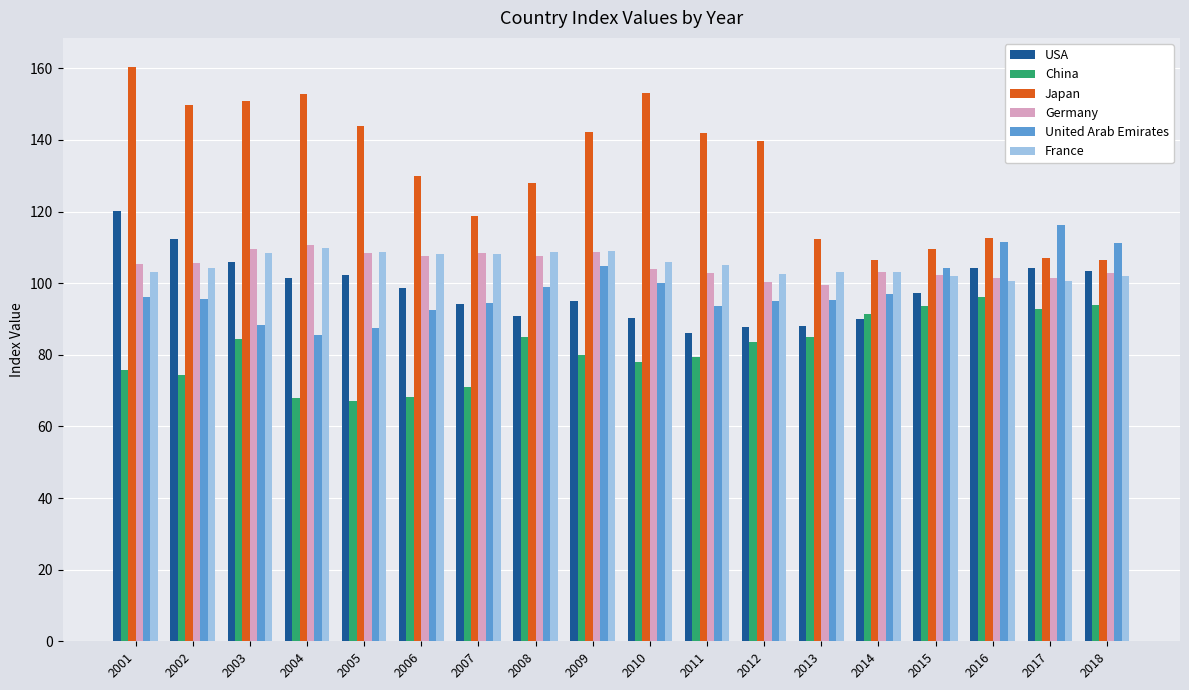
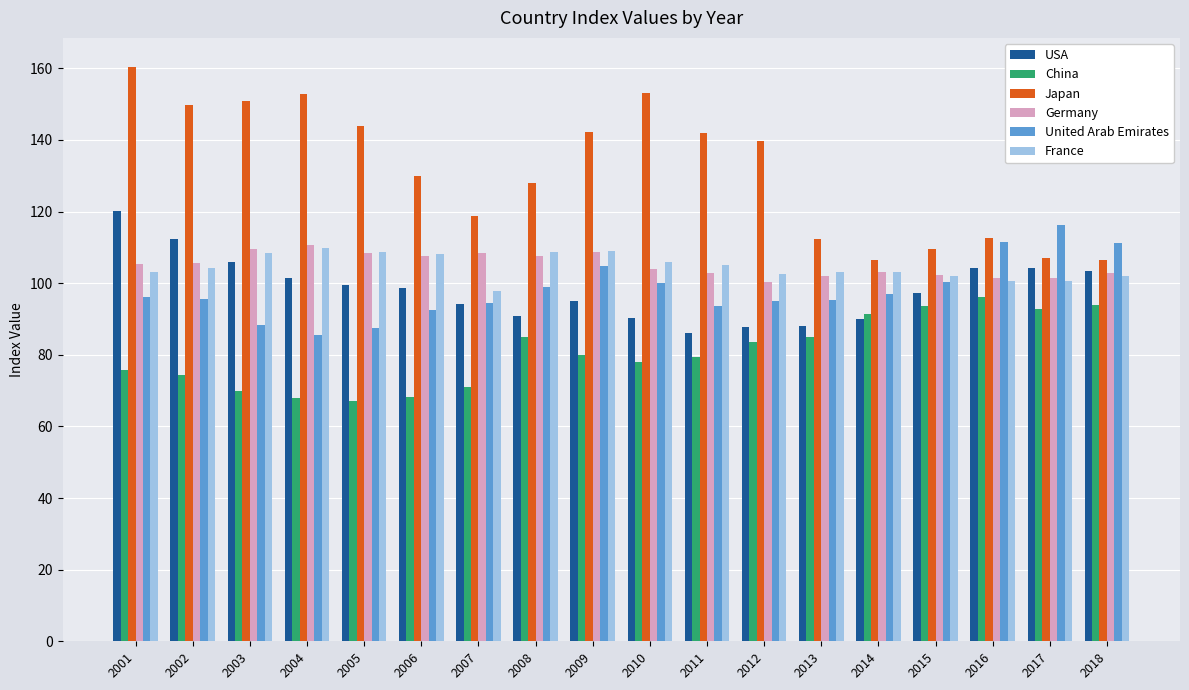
  {
    "USA": {
      "2001": 120,
      "2002": 112,
      "2003": 106,
      "2004": 101,
-     "2005": 102,
+     "2005": 100,
      "2006": 99,
      "2007": 94,
      "2008": 91,
      "2009": 95,
      "2010": 90,
      "2011": 86,
      "2012": 88,
      "2013": 88,
      "2014": 90,
      "2015": 97,
      "2016": 104,
      "2017": 104,
      "2018": 103
    },
    "China": {
      "2001": 76,
      "2002": 74,
-     "2003": 84,
+     "2003": 70,
      "2004": 68,
      "2005": 67,
      "2006": 68,
      "2007": 71,
      "2008": 85,
      "2009": 80,
      "2010": 78,
      "2011": 79,
      "2012": 84,
      "2013": 85,
      "2014": 91,
      "2015": 94,
      "2016": 96,
      "2017": 93,
      "2018": 94
    },
    "Japan": {
      "2001": 160,
      "2002": 150,
      "2003": 151,
      "2004": 153,
      "2005": 144,
      "2006": 130,
      "2007": 119,
      "2008": 128,
      "2009": 142,
      "2010": 153,
      "2011": 142,
      "2012": 140,
      "2013": 112,
      "2014": 106,
      "2015": 110,
      "2016": 113,
      "2017": 107,
      "2018": 106
    },
    "Germany": {
      "2001": 105,
      "2002": 106,
      "2003": 110,
      "2004": 111,
      "2005": 108,
      "2006": 108,
      "2007": 108,
      "2008": 108,
      "2009": 109,
      "2010": 104,
      "2011": 103,
      "2012": 100,
-     "2013": 100,
+     "2013": 102,
      "2014": 103,
      "2015": 102,
      "2016": 101,
      "2017": 101,
      "2018": 103
    },
    "United Arab Emirates": {
      "2001": 96,
      "2002": 96,
      "2003": 88,
      "2004": 86,
      "2005": 87,
      "2006": 93,
      "2007": 94,
      "2008": 99,
      "2009": 105,
      "2010": 100,
      "2011": 93,
      "2012": 95,
      "2013": 95,
      "2014": 97,
-     "2015": 104,
+     "2015": 100,
      "2016": 111,
      "2017": 116,
      "2018": 111
    },
    "France": {
      "2001": 103,
      "2002": 104,
      "2003": 108,
      "2004": 110,
      "2005": 109,
      "2006": 108,
-     "2007": 108,
+     "2007": 98,
      "2008": 109,
      "2009": 109,
      "2010": 106,
      "2011": 105,
      "2012": 103,
      "2013": 103,
      "2014": 103,
      "2015": 102,
      "2016": 101,
      "2017": 101,
      "2018": 102
    }
  }
